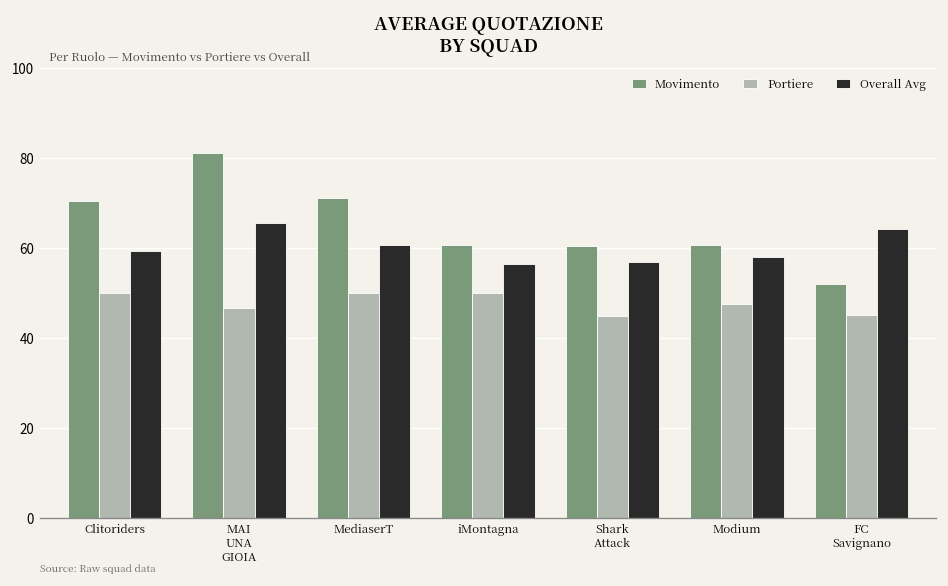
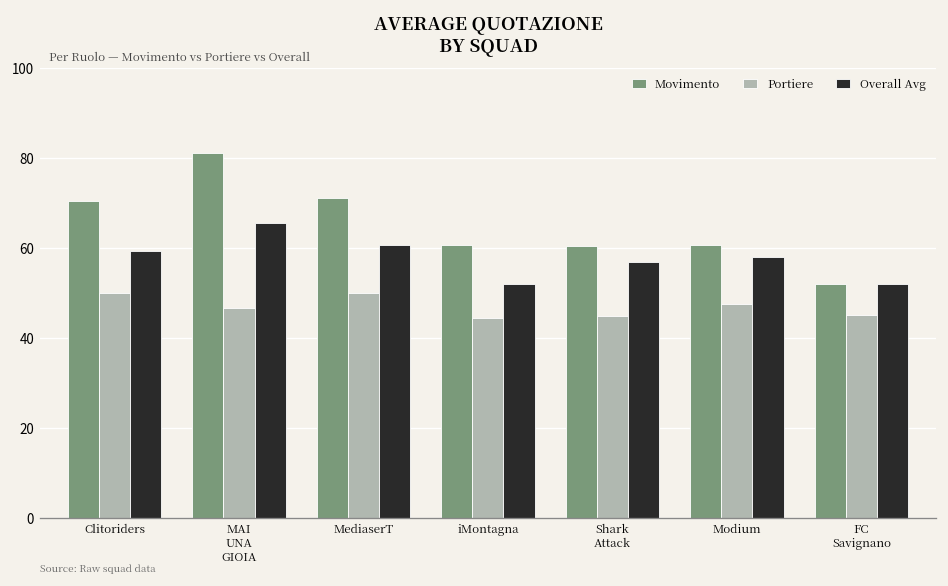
  {
    "Movimento": {
      "Clitoriders": 70,
      "MAI UNA GIOIA": 81,
      "MediaserT": 71,
      "iMontagna": 61,
      "Shark Attack": 60,
      "Modium": 61,
      "FC Savignano": 52
    },
    "Portiere": {
      "Clitoriders": 50,
      "MAI UNA GIOIA": 47,
      "MediaserT": 50,
-     "iMontagna": 50,
+     "iMontagna": 44,
      "Shark Attack": 45,
      "Modium": 48,
      "FC Savignano": 45
    },
    "Overall Avg": {
      "Clitoriders": 59,
      "MAI UNA GIOIA": 66,
      "MediaserT": 61,
-     "iMontagna": 56,
+     "iMontagna": 52,
      "Shark Attack": 57,
      "Modium": 58,
-     "FC Savignano": 64
+     "FC Savignano": 52
    }
  }
